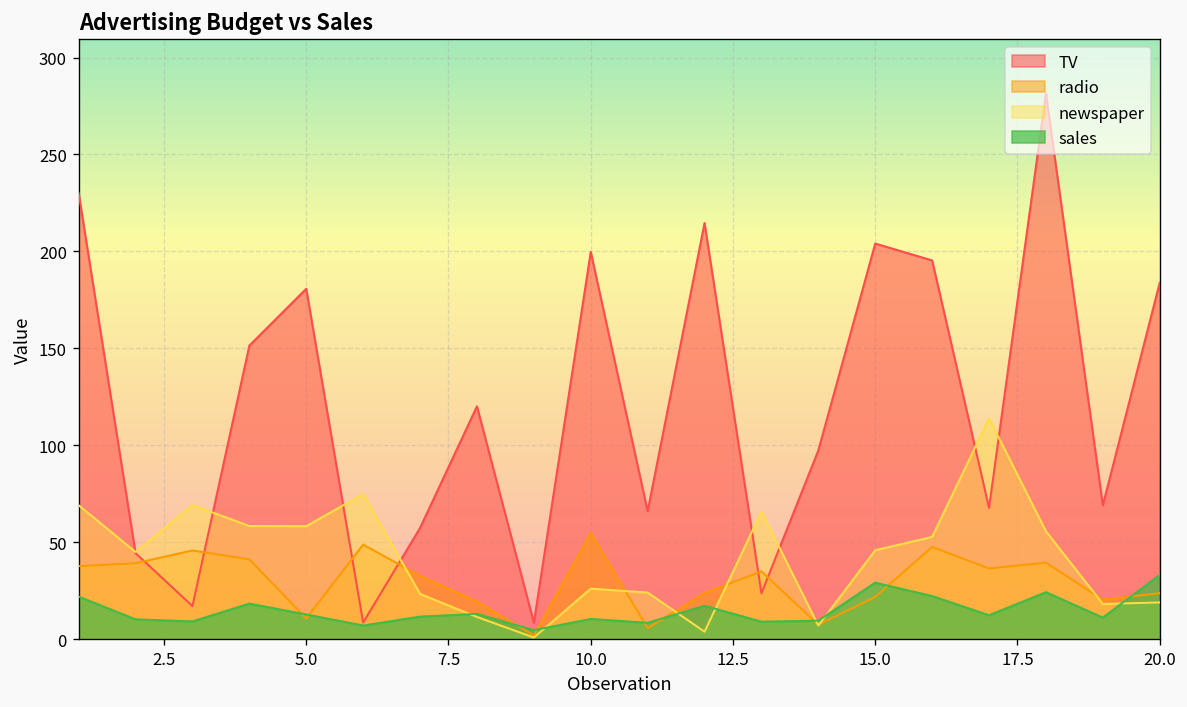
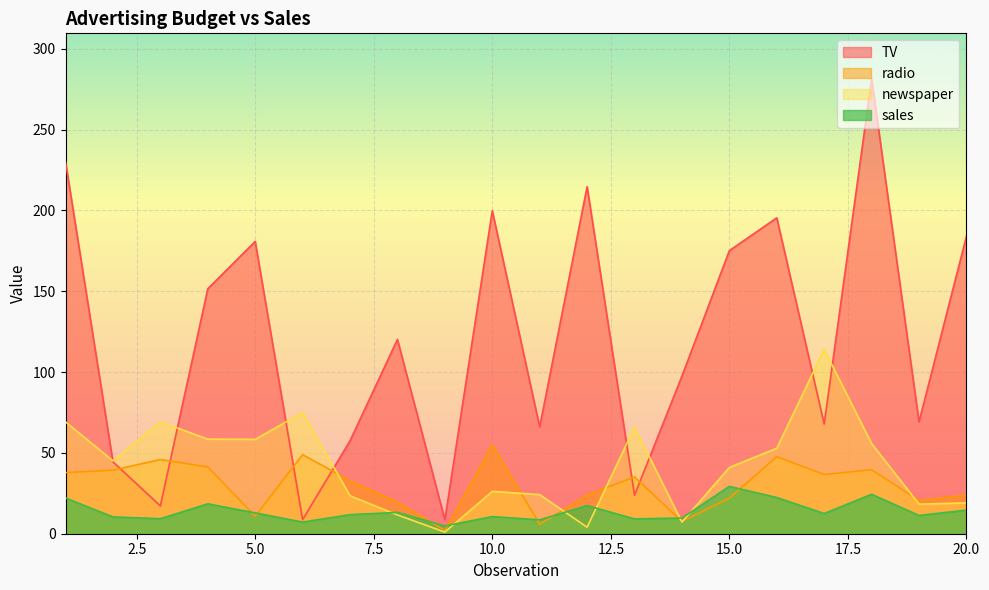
  {
    "TV": {
      "5.0": 181,
      "10.0": 200,
-     "15.0": 204,
+     "15.0": 175,
      "20.0": 184
    },
    "radio": {
      "5.0": 11,
      "10.0": 55,
      "15.0": 22,
      "20.0": 24
    },
    "newspaper": {
      "5.0": 58,
      "10.0": 26,
-     "15.0": 46,
+     "15.0": 41,
      "20.0": 19
    },
    "sales": {
      "5.0": 13,
      "10.0": 11,
      "15.0": 29,
-     "20.0": 33
+     "20.0": 15
    }
  }
